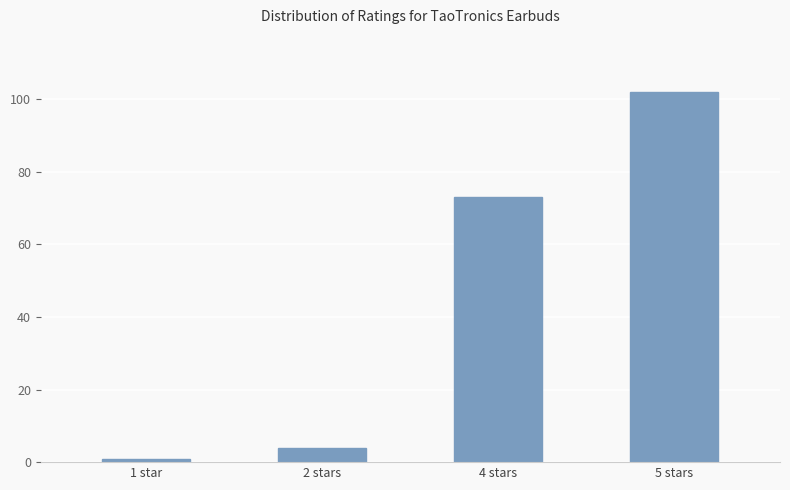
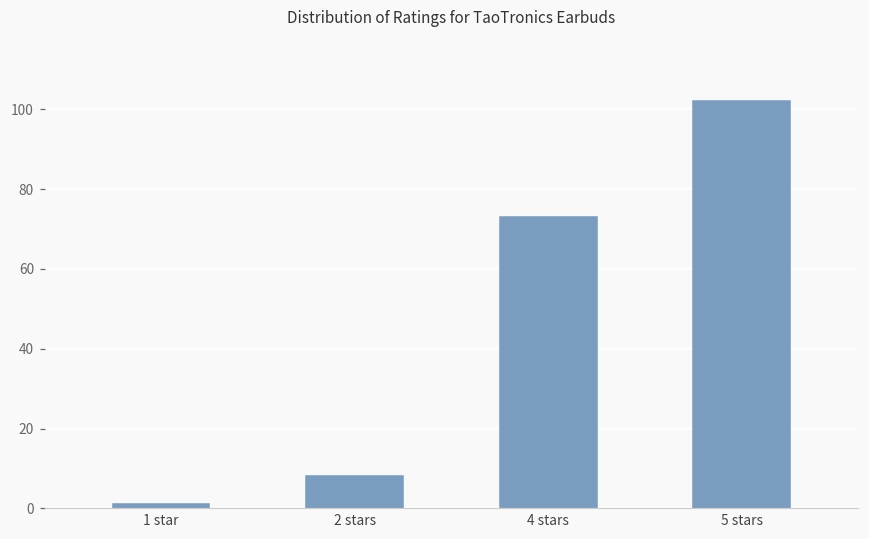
  {
    "1 star": 1,
-   "2 stars": 4,
+   "2 stars": 8,
    "4 stars": 73,
    "5 stars": 102
  }
